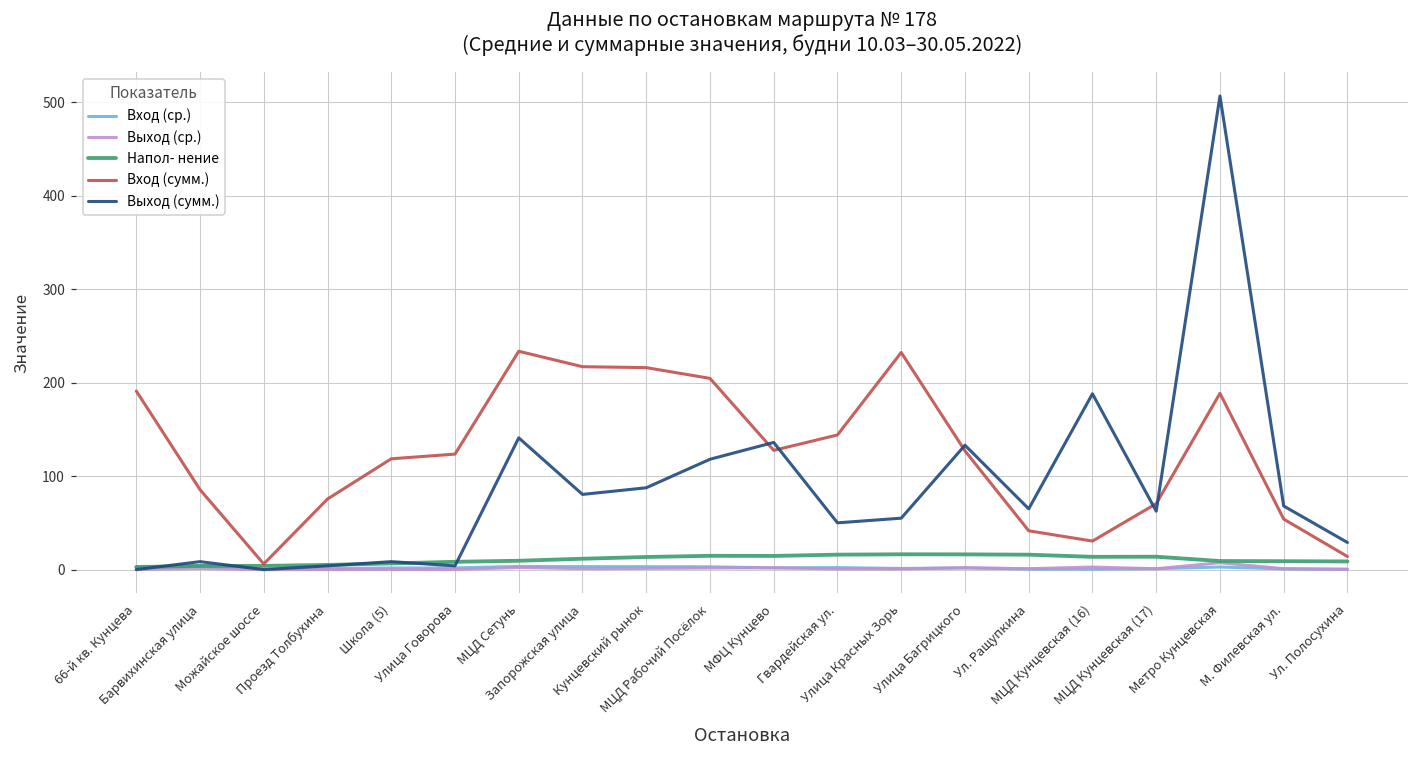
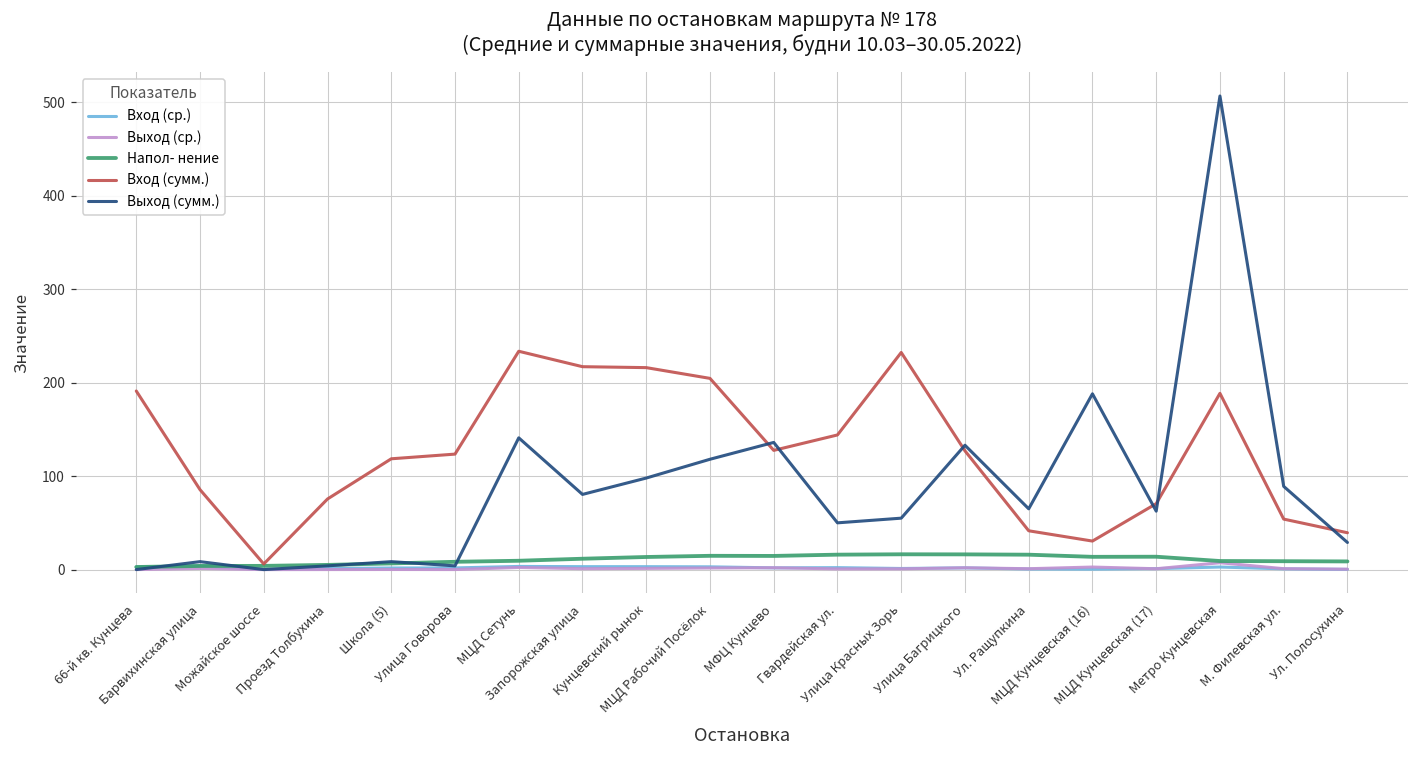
  {
    "Вход (ср.)": {
      "Метро Кунцевская": 0
    },
    "Напол- нение": {
      "Улица Говорова": 10,
      "МЦД Сетунь": 10,
      "Запорожская улица": 10,
      "Кунцевский рынок": 10,
      "МЦД Рабочий Посёлок": 10,
      "МФЦ Кунцево": 10,
      "Гвардейская ул.": 20,
      "Улица Красных Зорь": 20,
      "Улица Багрицкого": 20,
      "Ул. Ращупкина": 20,
      "МЦД Кунцевская (16)": 10,
      "МЦД Кунцевская (17)": 10,
      "М. Филевская ул.": 10,
      "Ул. Полосухина": 10
    },
    "Вход (сумм.)": {
      "66-й кв. Кунцева": 190,
      "Барвихинская улица": 90,
      "Проезд Толбухина": 80,
      "Школа (5)": 120,
      "Улица Говорова": 120,
      "МЦД Сетунь": 230,
      "Запорожская улица": 220,
      "Кунцевский рынок": 220,
      "МЦД Рабочий Посёлок": 200,
      "МФЦ Кунцево": 130,
      "Гвардейская ул.": 140,
      "Улица Красных Зорь": 230,
      "Улица Багрицкого": 130,
      "Ул. Ращупкина": 40,
      "МЦД Кунцевская (16)": 30,
      "МЦД Кунцевская (17)": 70,
      "Метро Кунцевская": 190,
      "М. Филевская ул.": 50,
-     "Ул. Полосухина": 10
+     "Ул. Полосухина": 40
    },
    "Выход (сумм.)": {
      "Барвихинская улица": 10,
      "МЦД Сетунь": 140,
      "Запорожская улица": 80,
-     "Кунцевский рынок": 90,
+     "Кунцевский рынок": 100,
      "МЦД Рабочий Посёлок": 120,
      "МФЦ Кунцево": 140,
      "Гвардейская ул.": 50,
      "Улица Красных Зорь": 60,
      "Улица Багрицкого": 130,
      "Ул. Ращупкина": 70,
      "МЦД Кунцевская (16)": 190,
      "МЦД Кунцевская (17)": 60,
      "Метро Кунцевская": 510,
-     "М. Филевская ул.": 70,
+     "М. Филевская ул.": 90,
      "Ул. Полосухина": 30
    }
  }
